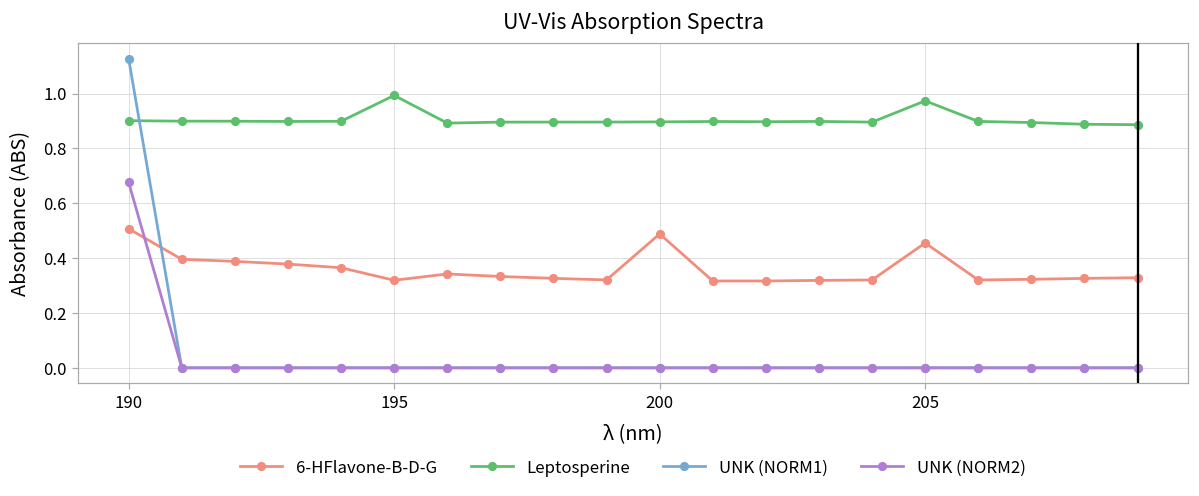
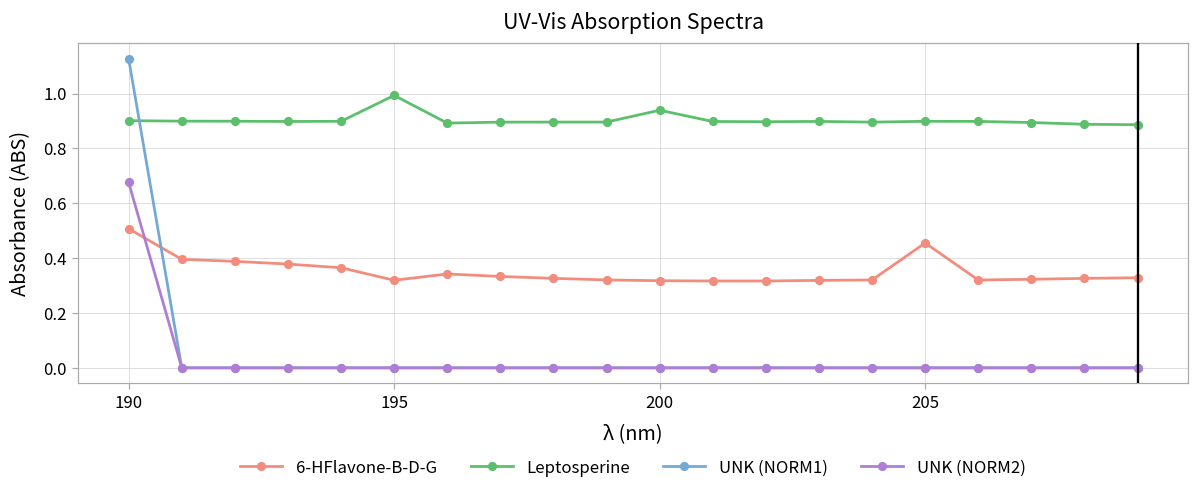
  {
    "6-HFlavone-B-D-G": {
      "190": 0.51,
      "195": 0.32,
-     "200": 0.49,
+     "200": 0.32,
      "205": 0.46
    },
    "Leptosperine": {
      "190": 0.90,
      "195": 0.99,
-     "200": 0.90,
-     "205": 0.97
+     "200": 0.94,
+     "205": 0.90
    },
    "UNK (NORM1)": {
      "190": 1.13
    },
    "UNK (NORM2)": {
      "190": 0.68
    }
  }
